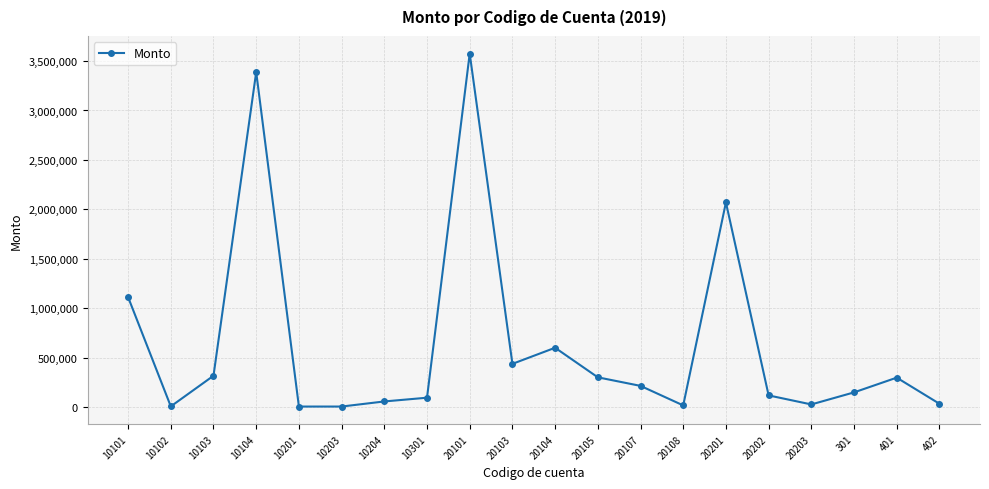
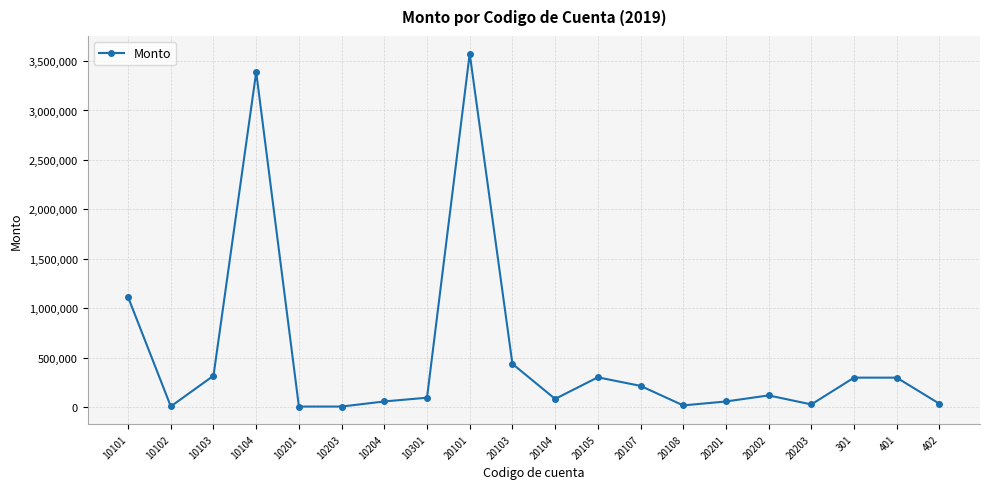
  {
    "10101": "1,100,000",
    "10102": "0",
    "10103": "300,000",
    "10104": "3,400,000",
    "10201": "0",
    "10203": "0",
    "10204": "100,000",
    "10301": "100,000",
    "20101": "3,600,000",
    "20103": "400,000",
-   "20104": "600,000",
+   "20104": "100,000",
    "20105": "300,000",
    "20107": "200,000",
    "20108": "0",
-   "20201": "2,100,000",
+   "20201": "100,000",
    "20202": "100,000",
    "20203": "0",
-   "301": "100,000",
+   "301": "300,000",
    "401": "300,000",
    "402": "0"
  }
